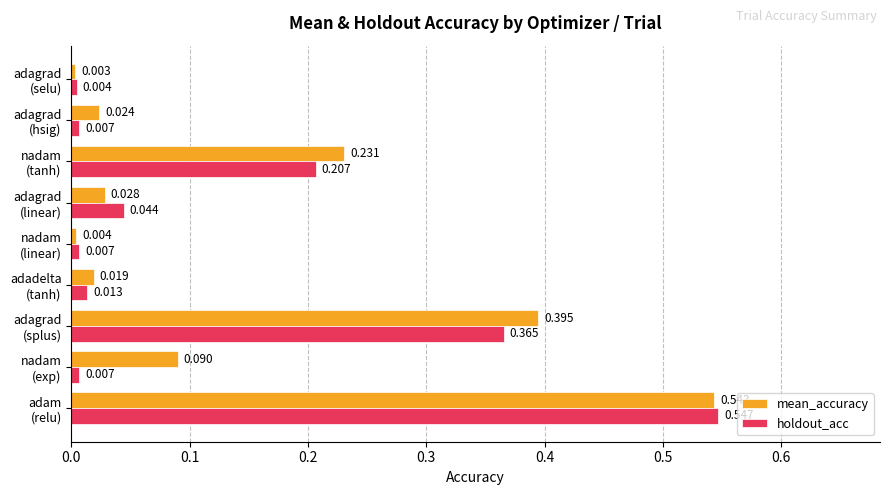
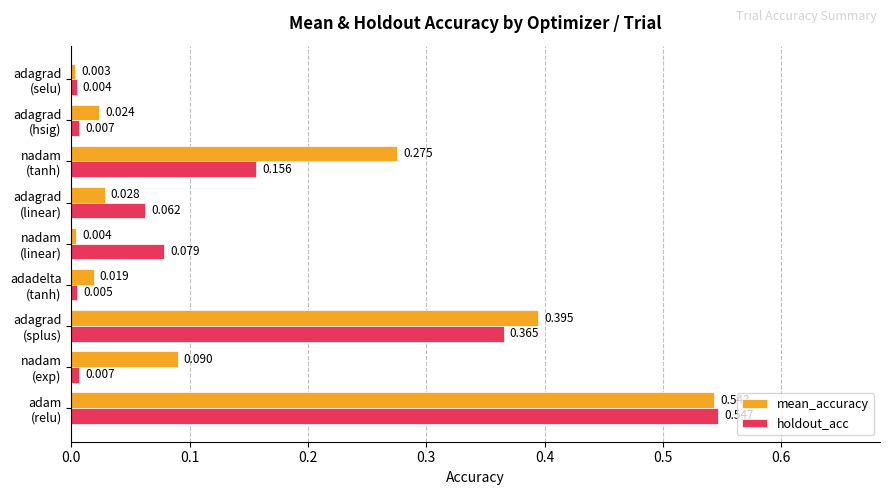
  {
    "mean_accuracy": {
      "adagrad (selu)": 0.003,
      "adagrad (hsig)": 0.024,
-     "nadam (tanh)": 0.231,
+     "nadam (tanh)": 0.275,
      "adagrad (linear)": 0.028,
      "nadam (linear)": 0.004,
      "adadelta (tanh)": 0.019,
      "adagrad (splus)": 0.395,
      "nadam (exp)": 0.090
    },
    "holdout_acc": {
      "adagrad (selu)": 0.004,
      "adagrad (hsig)": 0.007,
-     "nadam (tanh)": 0.207,
-     "adagrad (linear)": 0.044,
-     "nadam (linear)": 0.007,
-     "adadelta (tanh)": 0.013,
+     "nadam (tanh)": 0.156,
+     "adagrad (linear)": 0.062,
+     "nadam (linear)": 0.079,
+     "adadelta (tanh)": 0.005,
      "adagrad (splus)": 0.365,
      "nadam (exp)": 0.007
    }
  }
